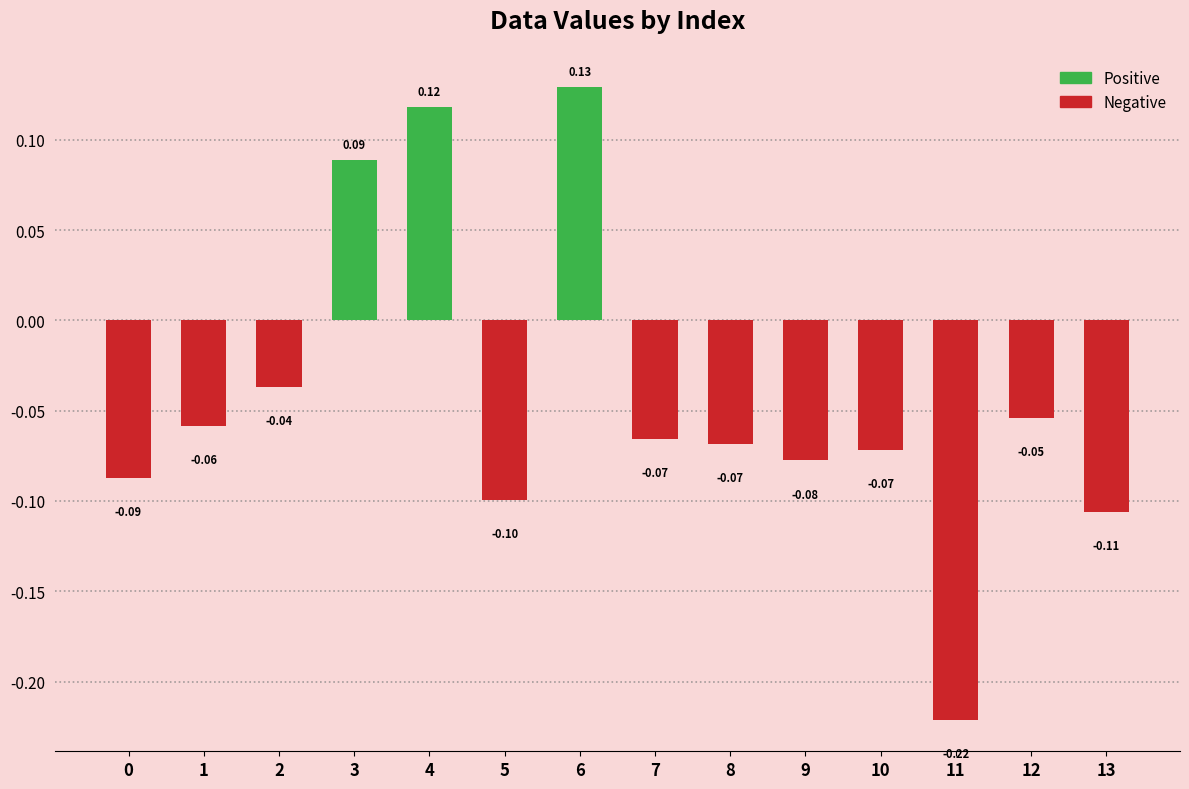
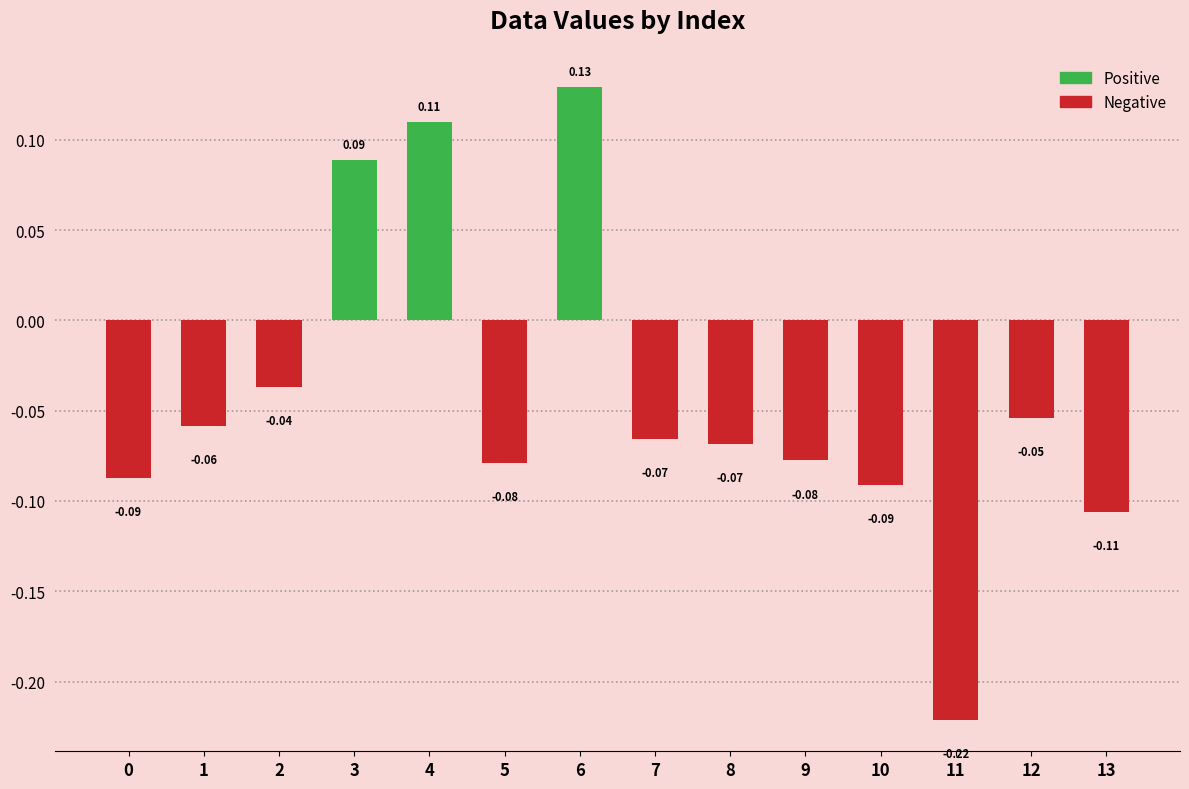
  {
    "3": 0.09,
-   "4": 0.12,
-   "5": -0.10,
+   "4": 0.11,
+   "5": -0.08,
    "6": 0.13,
-   "10": -0.07
+   "10": -0.09
  }
